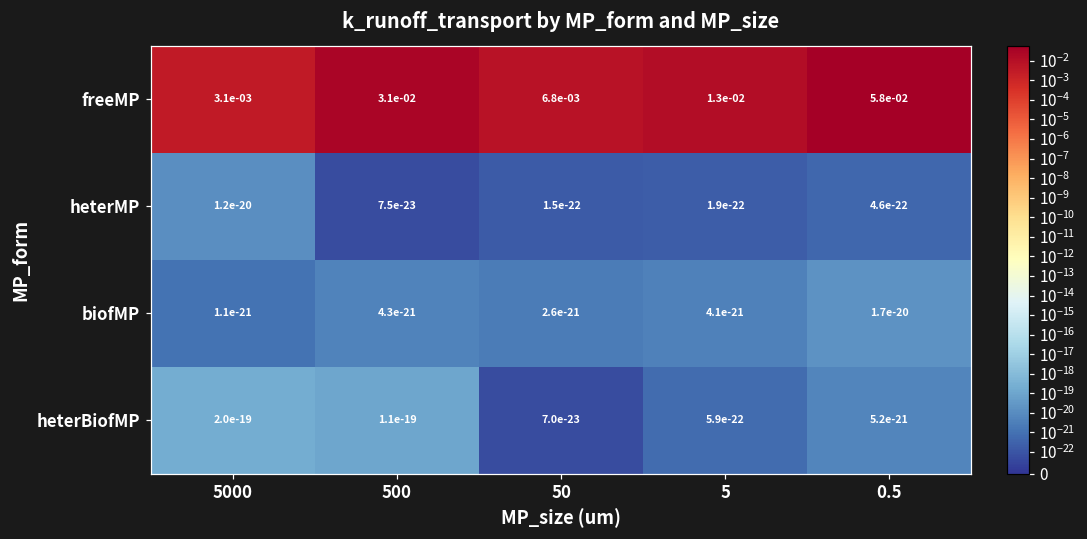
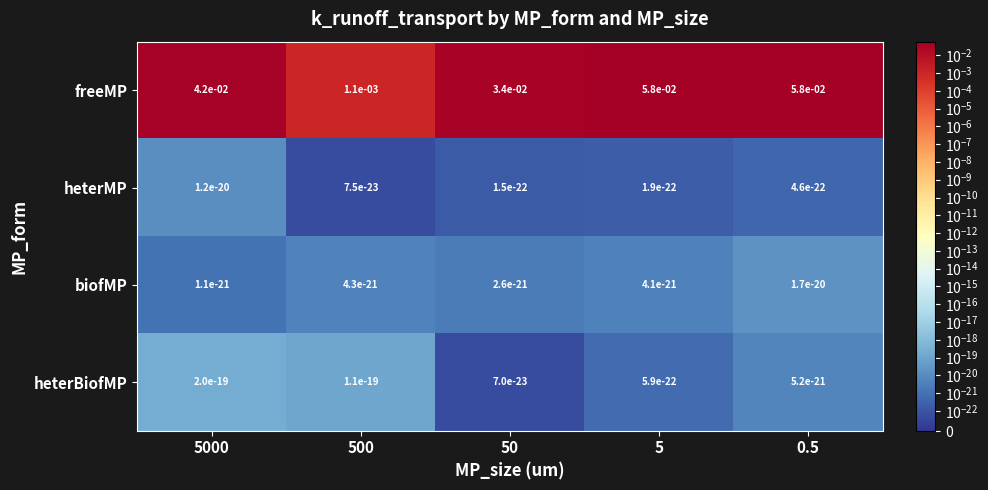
  {
    "freeMP": {
-     "5000": "3.1e-03",
-     "500": "3.1e-02",
-     "50": "6.8e-03",
-     "5": "1.3e-02",
+     "5000": "4.2e-02",
+     "500": "1.1e-03",
+     "50": "3.4e-02",
+     "5": "5.8e-02",
      "0.5": "5.8e-02"
    },
    "heterMP": {
      "5000": "1.2e-20",
      "500": "7.5e-23",
      "50": "1.5e-22",
      "5": "1.9e-22",
      "0.5": "4.6e-22"
    },
    "biofMP": {
      "5000": "1.1e-21",
      "500": "4.3e-21",
      "50": "2.6e-21",
      "5": "4.1e-21",
      "0.5": "1.7e-20"
    },
    "heterBiofMP": {
      "5000": "2.0e-19",
      "500": "1.1e-19",
      "50": "7.0e-23",
      "5": "5.9e-22",
      "0.5": "5.2e-21"
    }
  }
